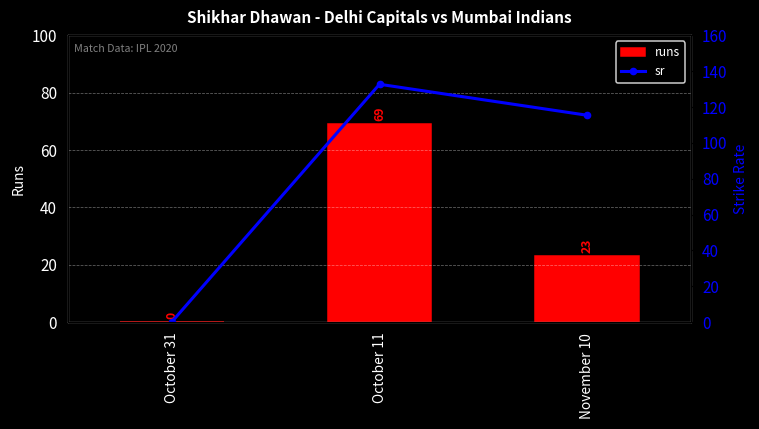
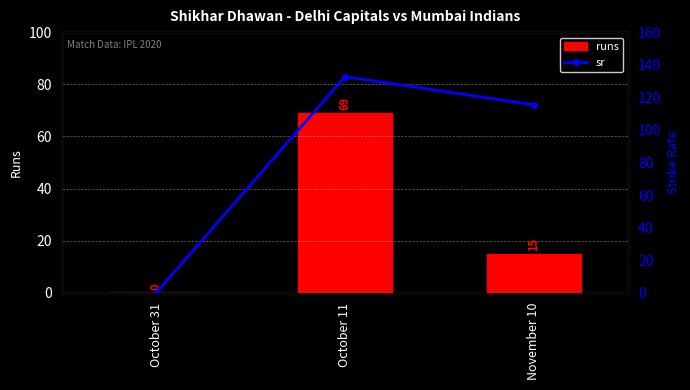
  {
    "runs": {
      "October 31": 0,
      "October 11": 69,
-     "November 10": 23
+     "November 10": 15
    },
    "sr": {
      "October 31": 0
    }
  }
